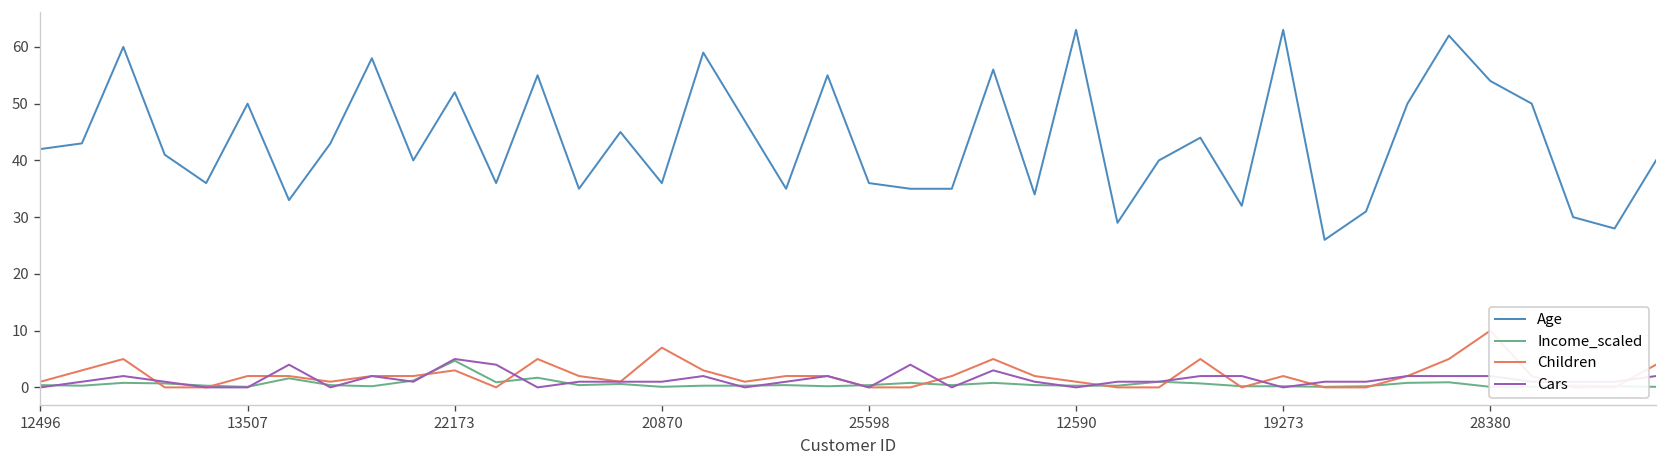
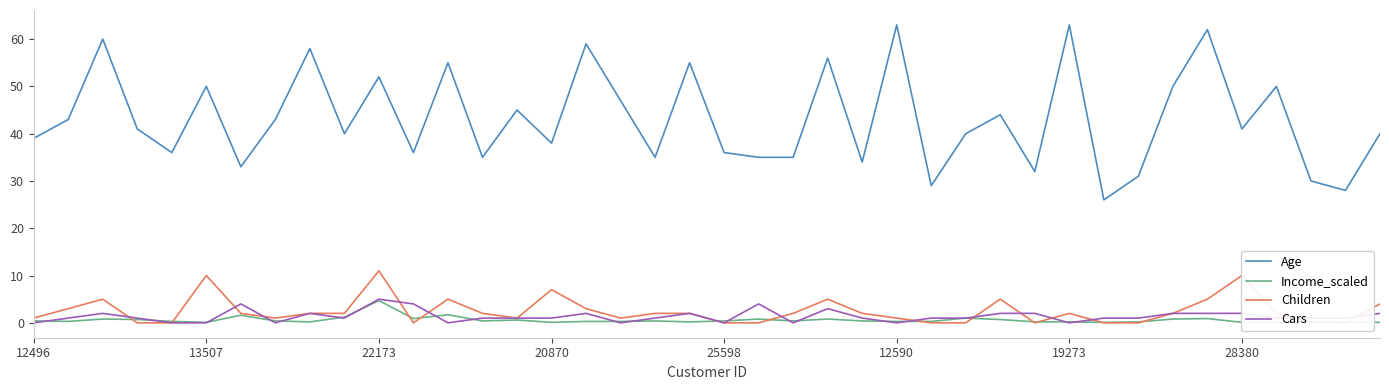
  {
    "Age": {
-     "12496": 42,
+     "12496": 39,
      "13507": 50,
      "22173": 52,
-     "20870": 36,
+     "20870": 38,
      "25598": 36,
      "12590": 63,
      "19273": 63,
-     "28380": 54
+     "28380": 41
    },
    "Income_scaled": {
      "20870": 0
    },
    "Children": {
      "12496": 1,
-     "13507": 2,
-     "22173": 3,
+     "13507": 10,
+     "22173": 11,
      "20870": 7,
      "12590": 1,
      "19273": 2
    },
    "Cars": {
      "20870": 1
    }
  }
